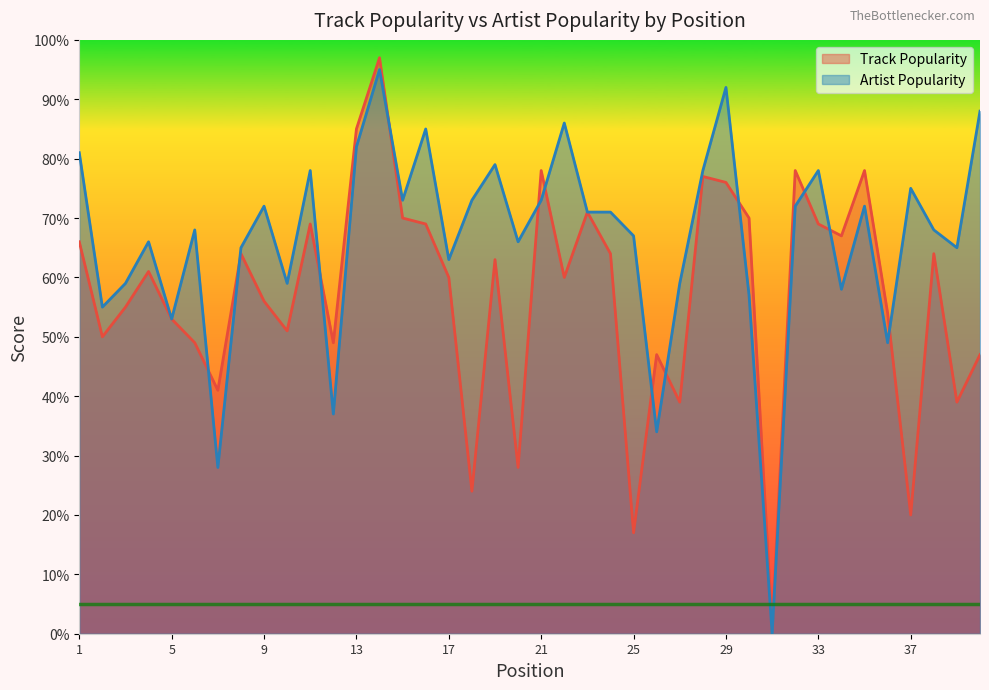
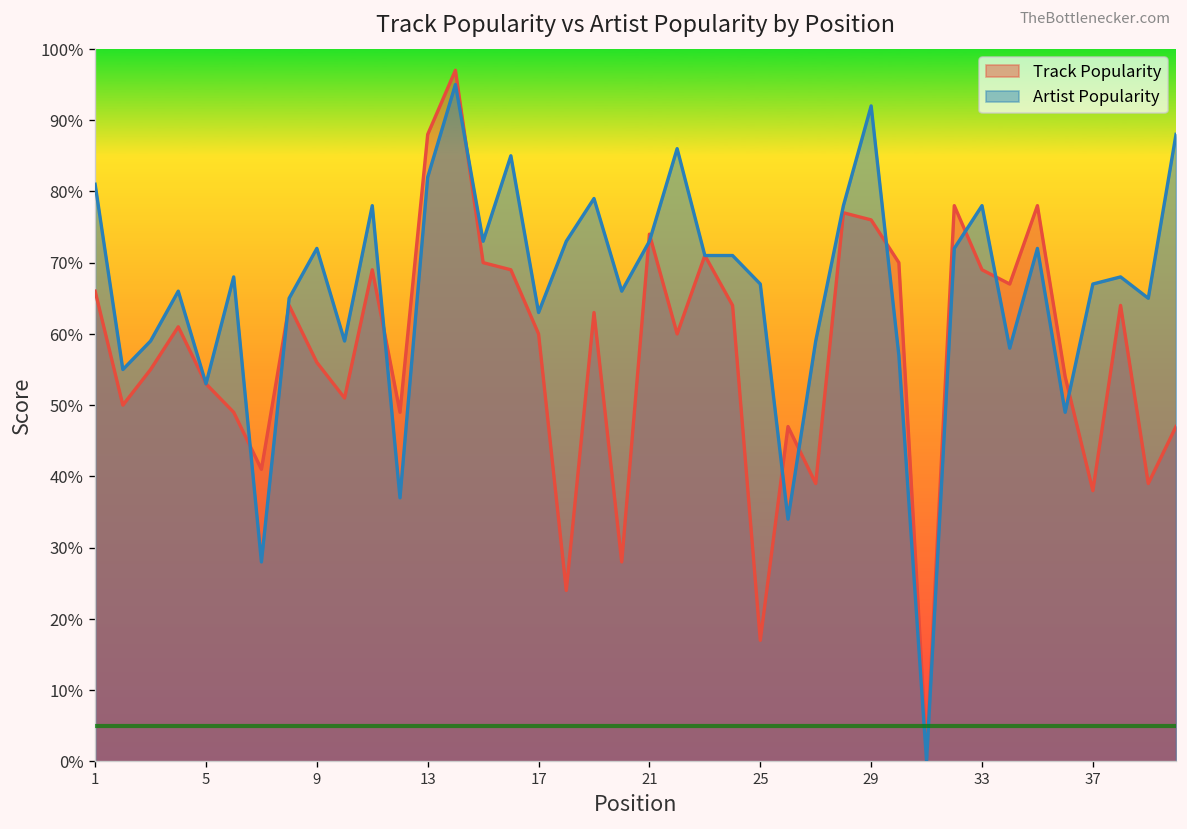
  {
    "Track Popularity": {
      "1": "66%",
      "9": "56%",
-     "13": "85%",
+     "13": "88%",
      "17": "60%",
-     "21": "78%",
+     "21": "74%",
      "25": "17%",
      "29": "76%",
      "33": "69%",
-     "37": "20%"
+     "37": "38%"
    },
    "Artist Popularity": {
      "1": "81%",
      "9": "72%",
      "13": "82%",
      "17": "63%",
      "21": "73%",
      "25": "67%",
      "29": "92%",
      "33": "78%",
-     "37": "75%"
+     "37": "67%"
    }
  }
